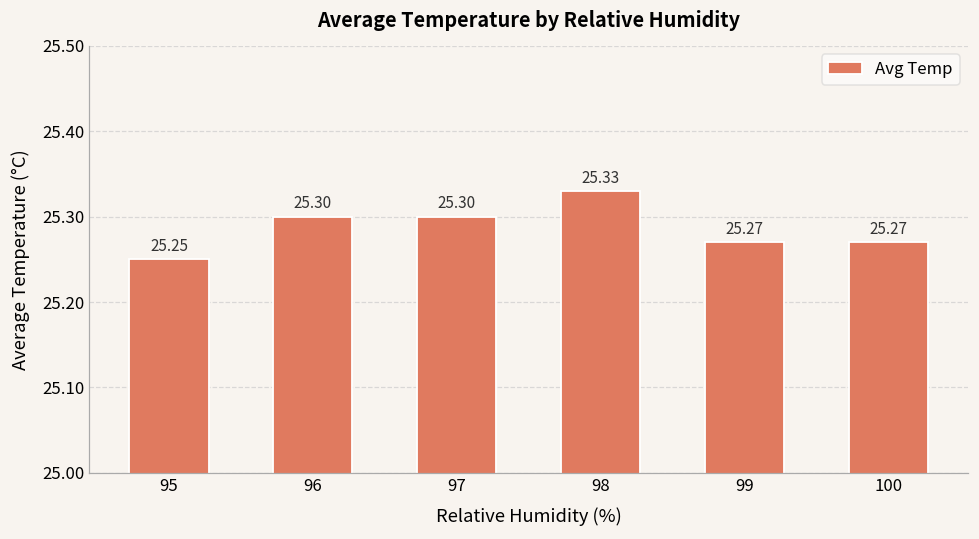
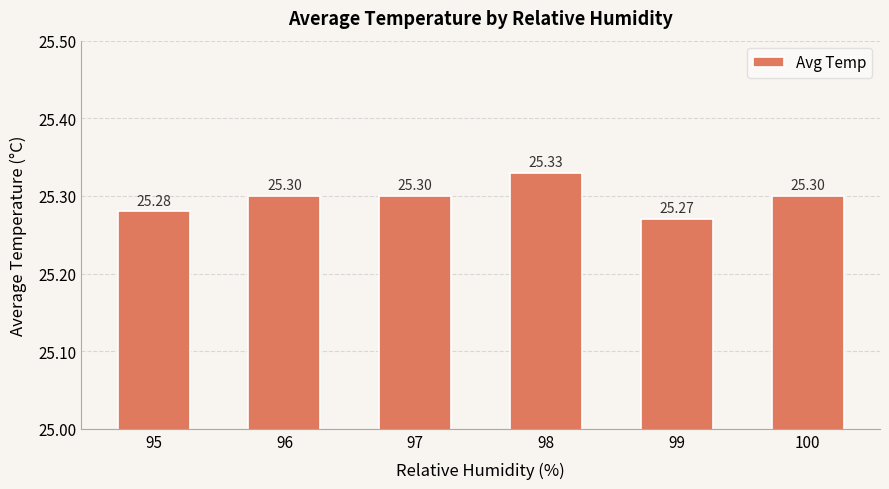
  {
-   "95": 25.25,
+   "95": 25.28,
    "96": 25.30,
    "97": 25.30,
    "98": 25.33,
    "99": 25.27,
-   "100": 25.27
+   "100": 25.30
  }
